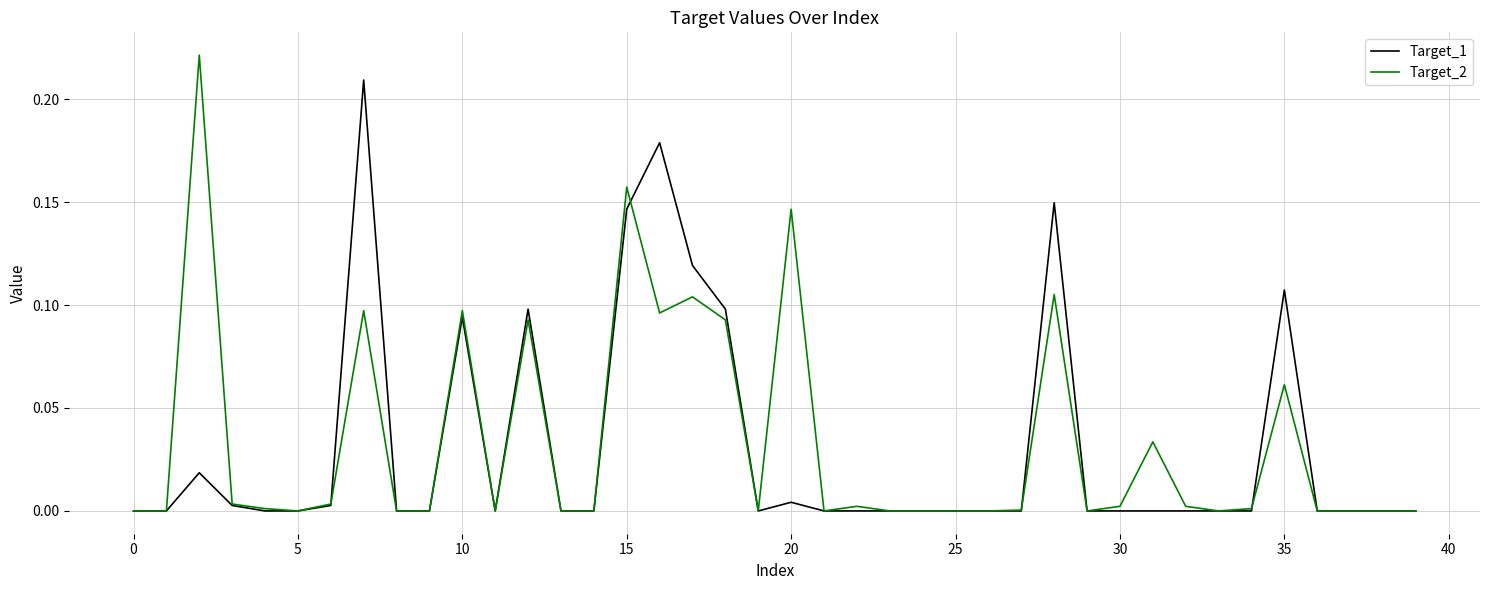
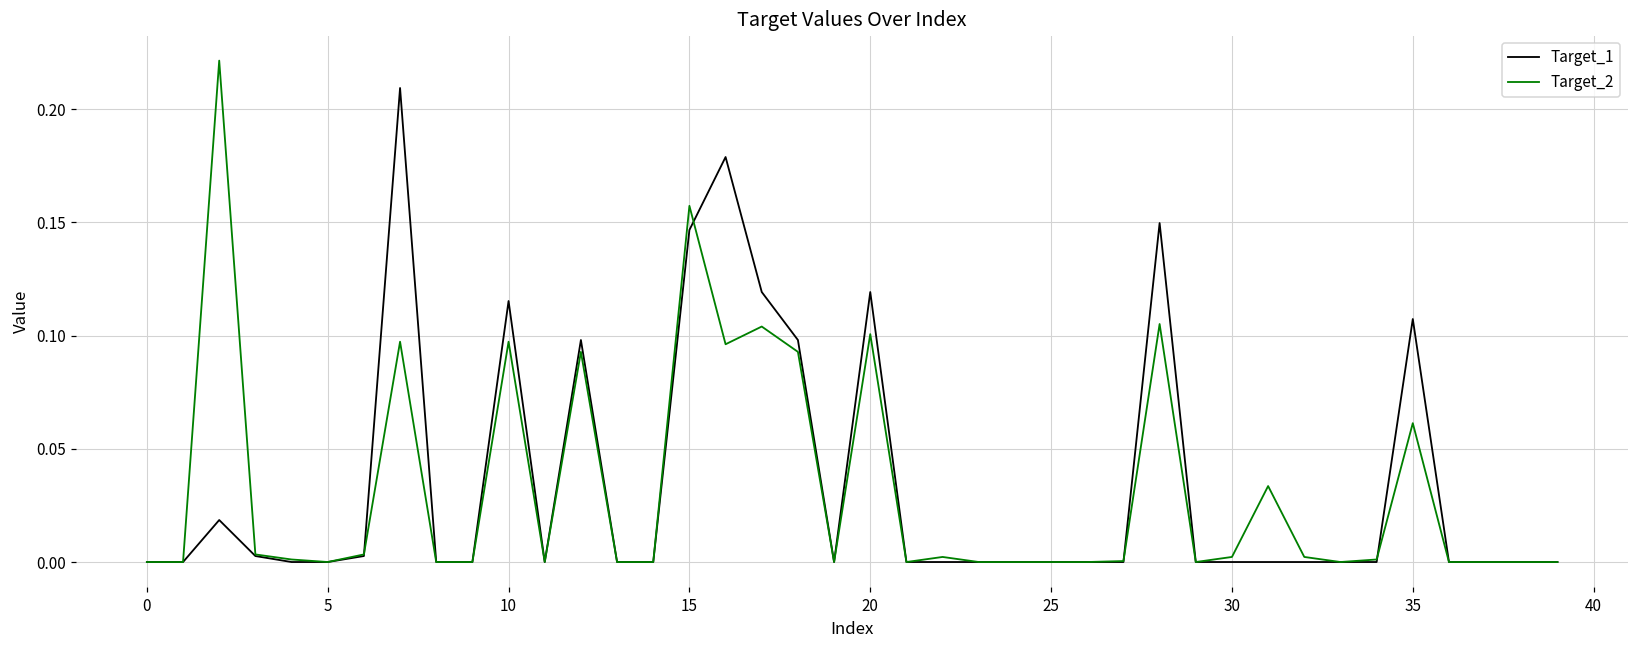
  {
    "Target_1": {
-     "10": 0.094,
+     "10": 0.115,
      "15": 0.147,
-     "20": 0.004,
+     "20": 0.119,
      "30": 0.000,
      "35": 0.107
    },
    "Target_2": {
      "10": 0.097,
      "15": 0.157,
-     "20": 0.147,
+     "20": 0.101,
      "30": 0.002,
      "35": 0.061
    }
  }
